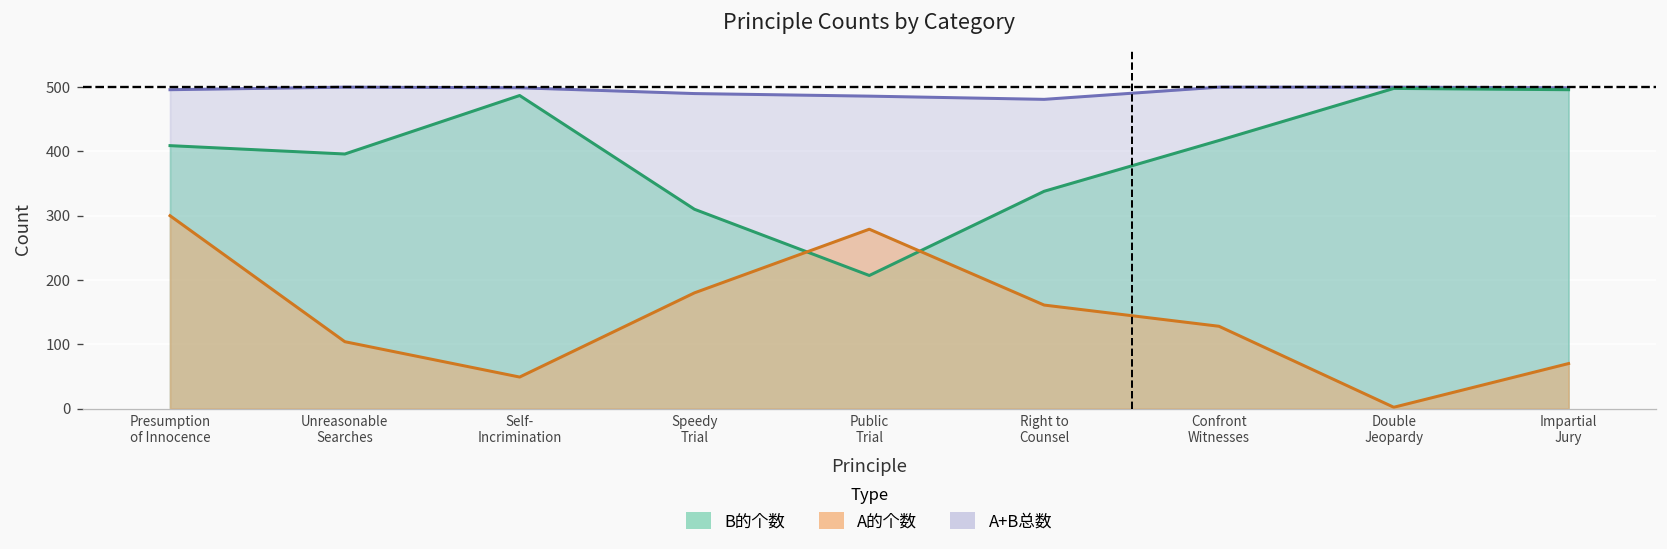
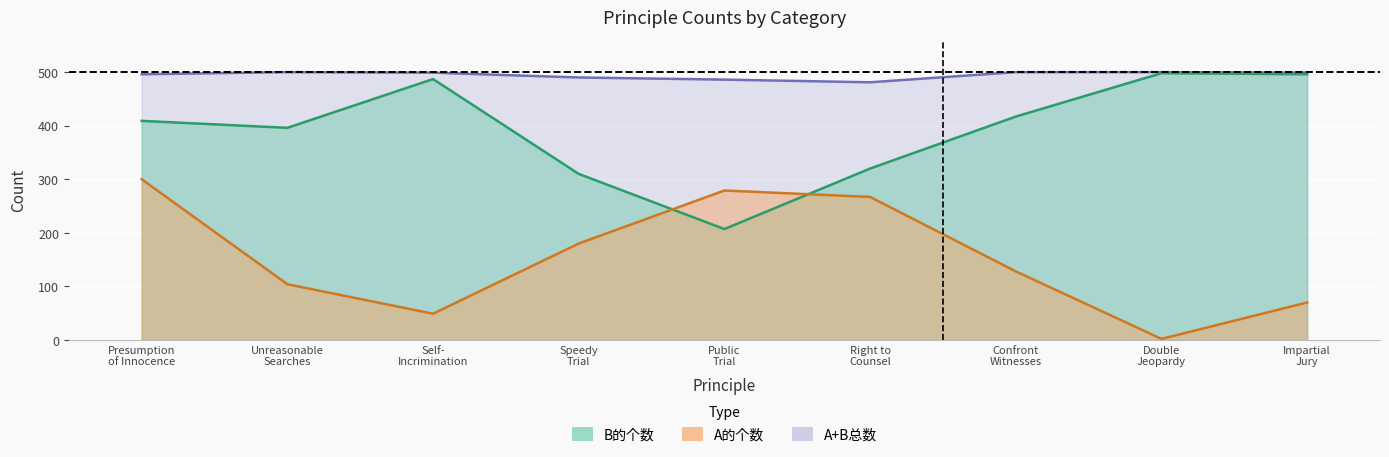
  {
    "A+B总数": {
      "Presumption of Innocence": 500,
      "Unreasonable Searches": 500,
      "Self- Incrimination": 500,
      "Speedy Trial": 490,
      "Public Trial": 490,
      "Right to Counsel": 480,
      "Confront Witnesses": 500
    },
    "B的个数": {
      "Presumption of Innocence": 410,
      "Unreasonable Searches": 400,
      "Self- Incrimination": 490,
      "Speedy Trial": 310,
      "Public Trial": 210,
-     "Right to Counsel": 340,
+     "Right to Counsel": 320,
      "Confront Witnesses": 420
    },
    "A的个数": {
      "Presumption of Innocence": 300,
      "Unreasonable Searches": 100,
      "Self- Incrimination": 50,
      "Speedy Trial": 180,
      "Public Trial": 280,
-     "Right to Counsel": 160,
+     "Right to Counsel": 270,
      "Confront Witnesses": 130,
      "Double Jeopardy": 0,
      "Impartial Jury": 70
    }
  }
